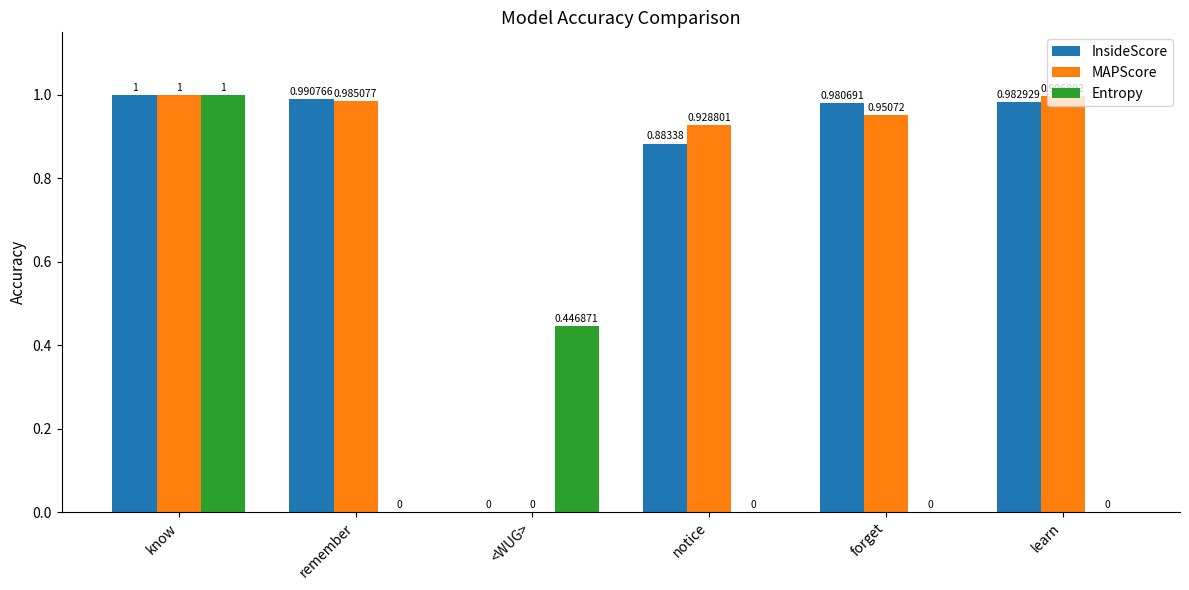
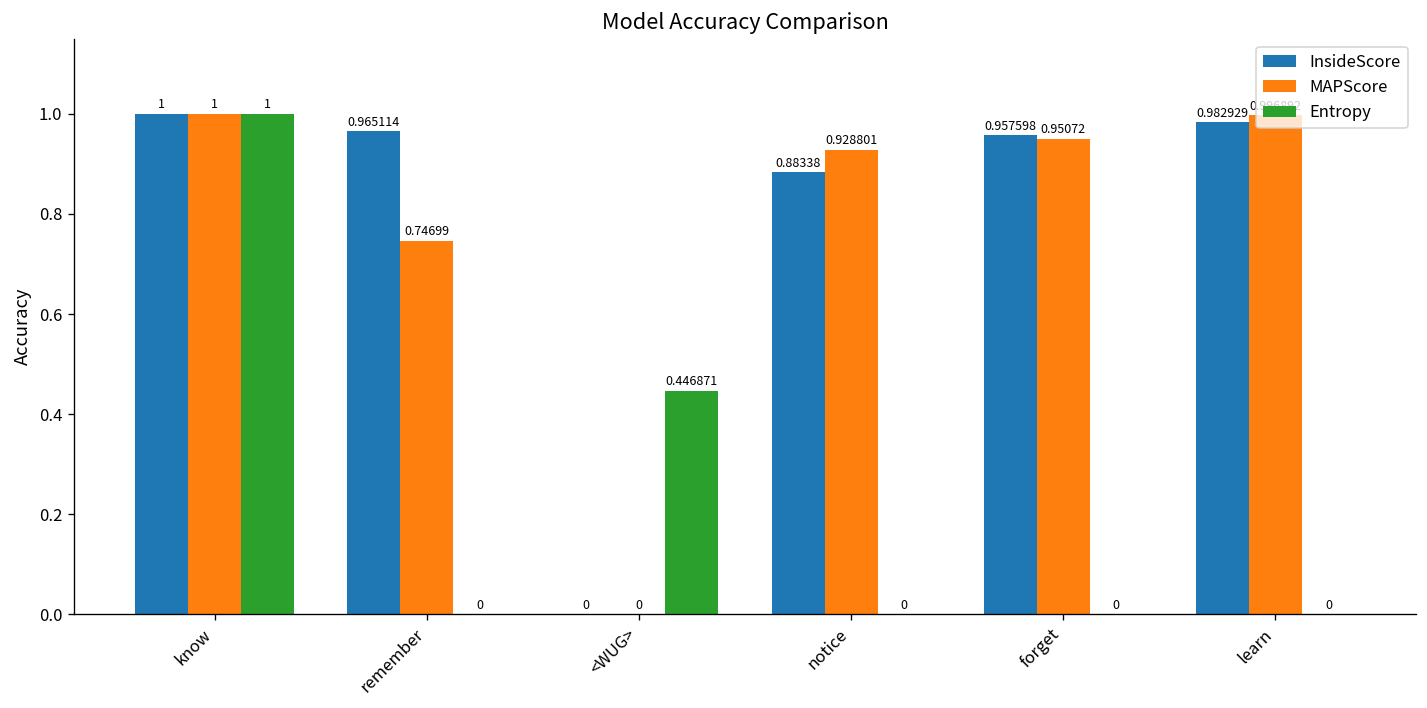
  {
    "InsideScore": {
      "know": 1,
-     "remember": 0.990766,
+     "remember": 0.965114,
      "<WUG>": 0,
      "notice": 0.88338,
-     "forget": 0.980691,
+     "forget": 0.957598,
      "learn": 0.982929
    },
    "MAPScore": {
      "know": 1,
-     "remember": 0.985077,
+     "remember": 0.74699,
      "<WUG>": 0,
      "notice": 0.928801,
      "forget": 0.95072
    },
    "Entropy": {
      "know": 1,
      "remember": 0,
      "<WUG>": 0.446871,
      "notice": 0,
      "forget": 0,
      "learn": 0
    }
  }
